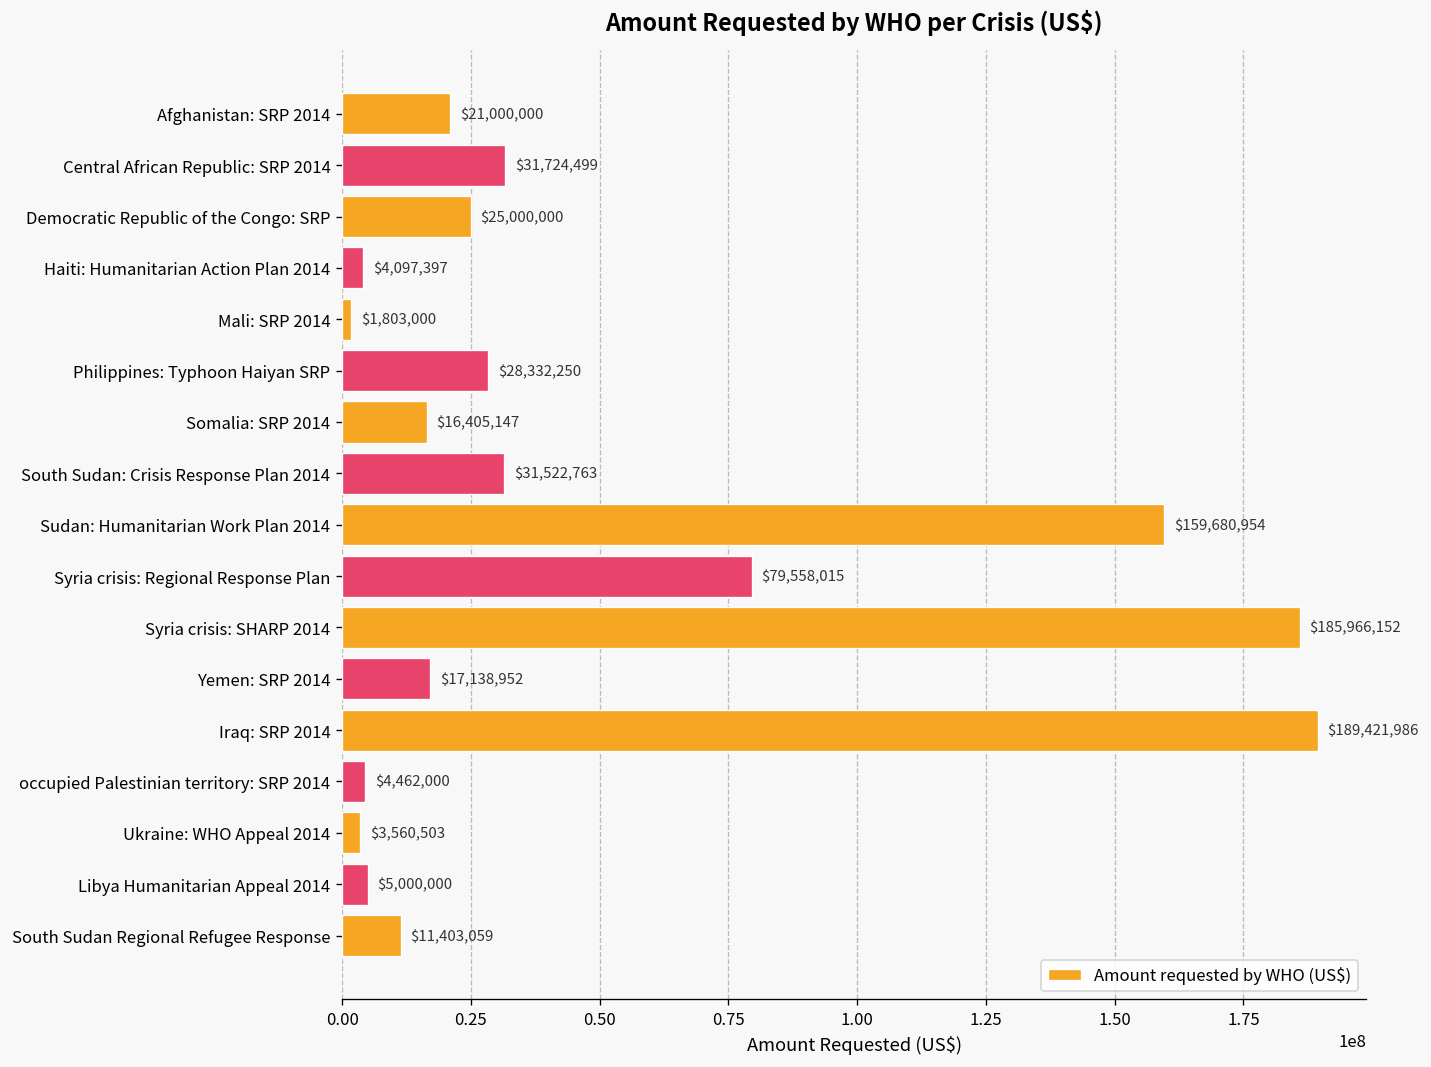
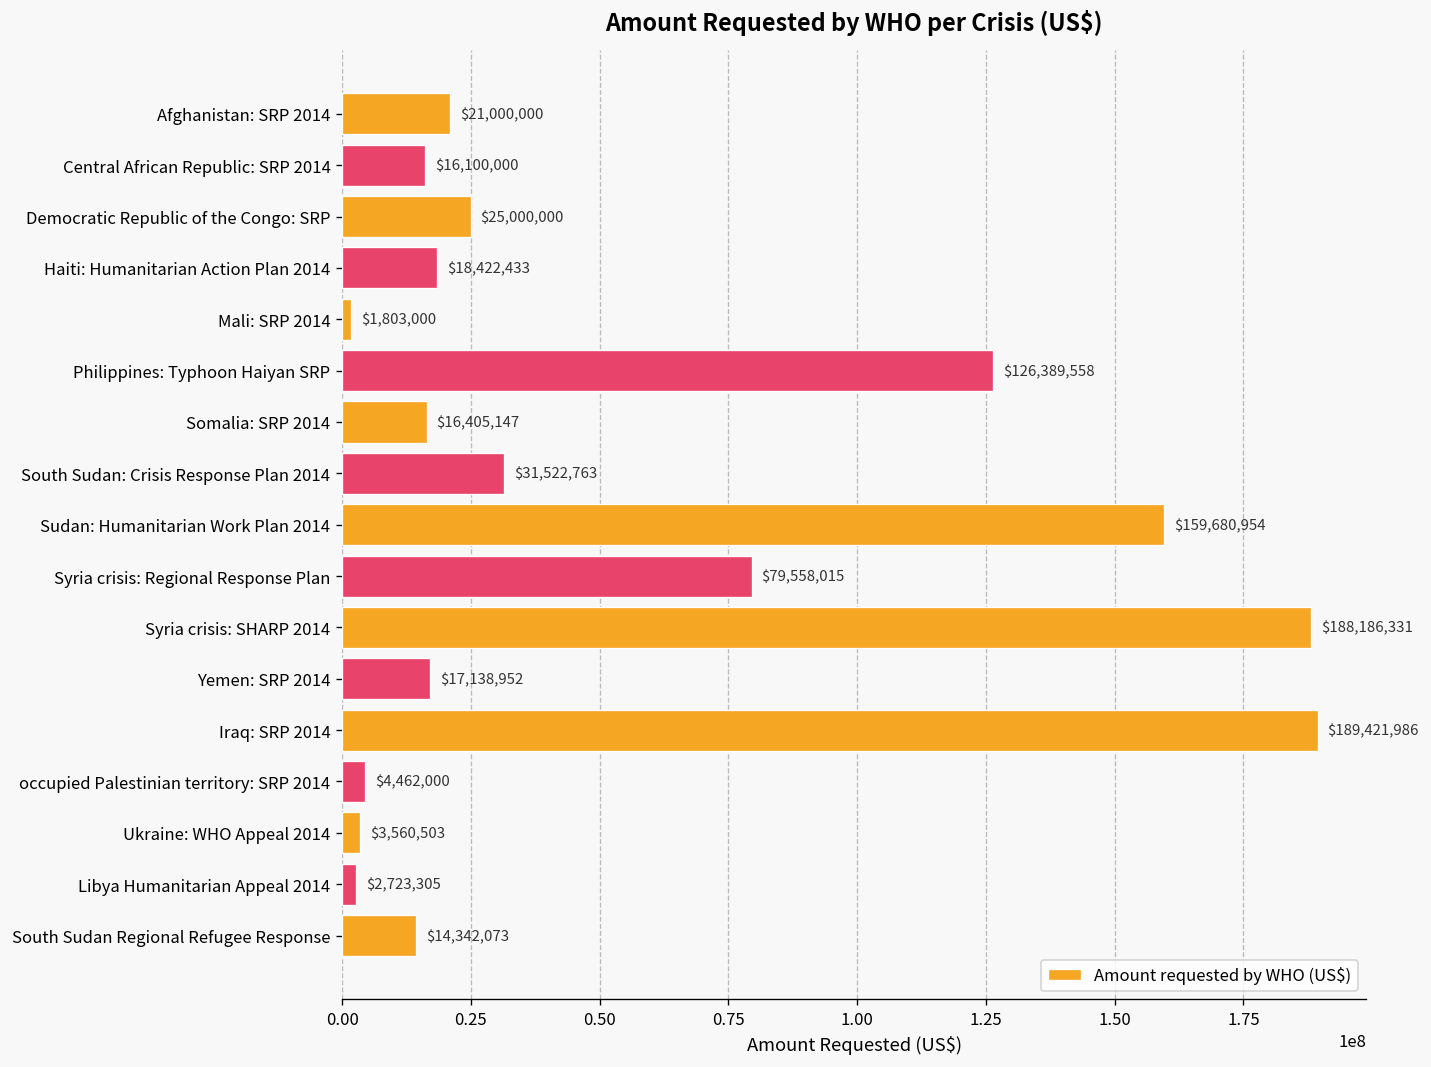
  {
    "Afghanistan: SRP 2014": "$21,000,000",
-   "Central African Republic: SRP 2014": "$31,724,499",
+   "Central African Republic: SRP 2014": "$16,100,000",
    "Democratic Republic of the Congo: SRP": "$25,000,000",
-   "Haiti: Humanitarian Action Plan 2014": "$4,097,397",
+   "Haiti: Humanitarian Action Plan 2014": "$18,422,433",
    "Mali: SRP 2014": "$1,803,000",
-   "Philippines: Typhoon Haiyan SRP": "$28,332,250",
+   "Philippines: Typhoon Haiyan SRP": "$126,389,558",
    "Somalia: SRP 2014": "$16,405,147",
    "South Sudan: Crisis Response Plan 2014": "$31,522,763",
    "Sudan: Humanitarian Work Plan 2014": "$159,680,954",
    "Syria crisis: Regional Response Plan": "$79,558,015",
-   "Syria crisis: SHARP 2014": "$185,966,152",
+   "Syria crisis: SHARP 2014": "$188,186,331",
    "Yemen: SRP 2014": "$17,138,952",
    "Iraq: SRP 2014": "$189,421,986",
    "occupied Palestinian territory: SRP 2014": "$4,462,000",
    "Ukraine: WHO Appeal 2014": "$3,560,503",
-   "Libya Humanitarian Appeal 2014": "$5,000,000",
-   "South Sudan Regional Refugee Response": "$11,403,059"
+   "Libya Humanitarian Appeal 2014": "$2,723,305",
+   "South Sudan Regional Refugee Response": "$14,342,073"
  }
